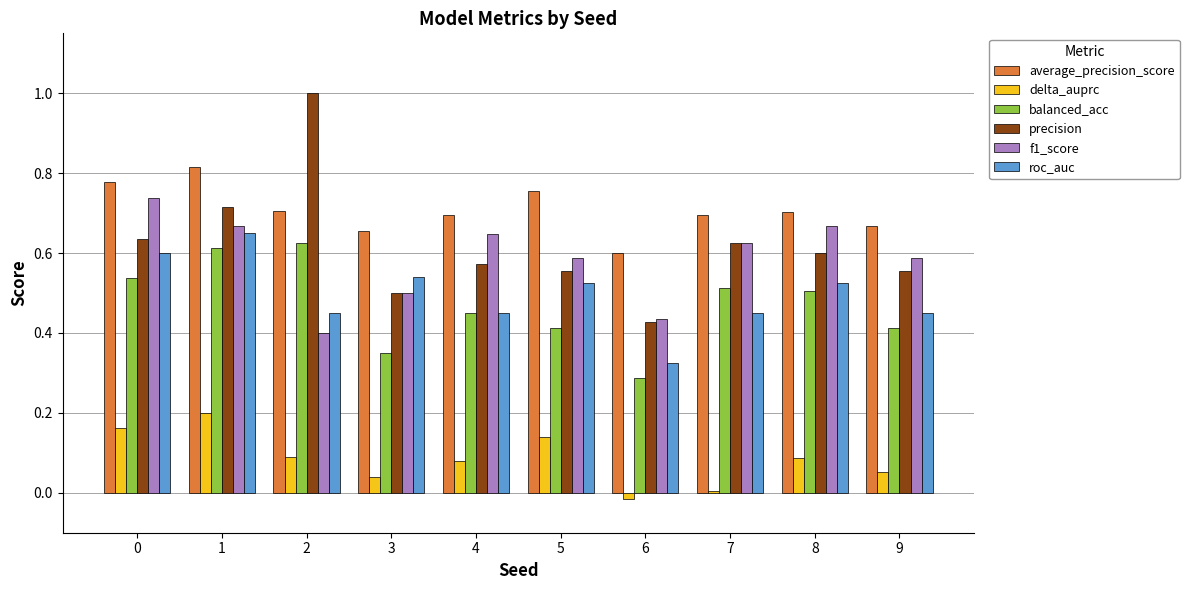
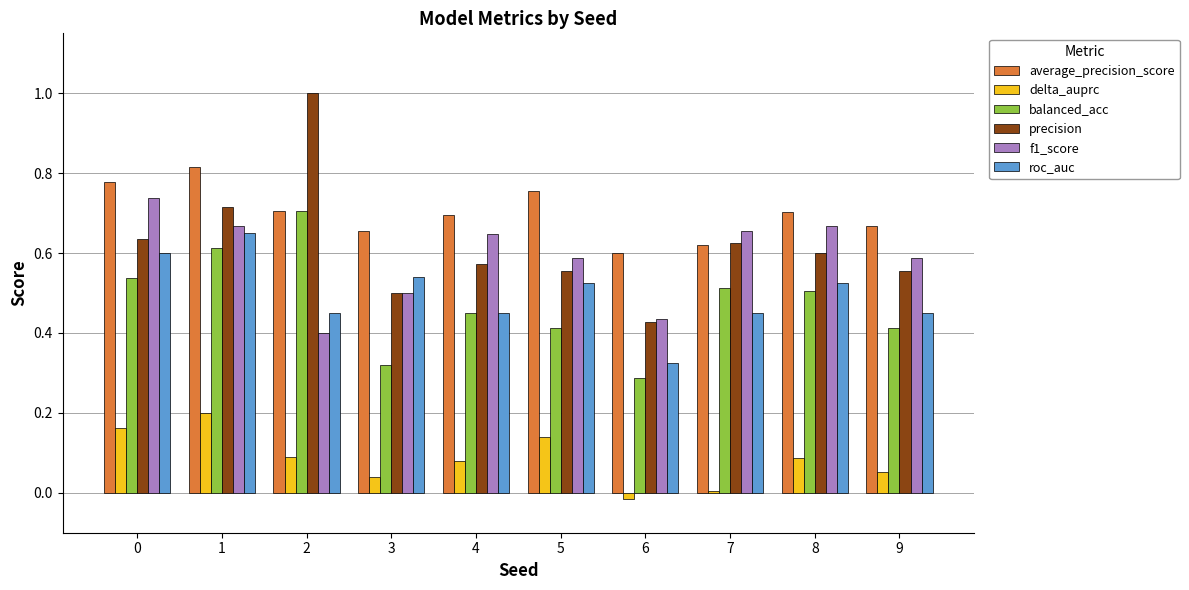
  {
    "average_precision_score": {
      "0": 0.78,
      "1": 0.81,
      "2": 0.70,
      "3": 0.66,
      "4": 0.70,
      "5": 0.76,
      "6": 0.60,
-     "7": 0.69,
+     "7": 0.62,
      "8": 0.70,
      "9": 0.67
    },
    "delta_auprc": {
      "0": 0.16,
      "1": 0.20,
      "2": 0.09,
      "3": 0.04,
      "4": 0.08,
      "5": 0.14,
      "6": -0.01,
      "8": 0.09,
      "9": 0.05
    },
    "balanced_acc": {
      "0": 0.54,
      "1": 0.61,
-     "2": 0.63,
-     "3": 0.35,
+     "2": 0.71,
+     "3": 0.32,
      "4": 0.45,
      "5": 0.41,
      "6": 0.29,
      "7": 0.51,
      "8": 0.50,
      "9": 0.41
    },
    "precision": {
      "0": 0.64,
      "1": 0.71,
      "2": 1.00,
      "3": 0.50,
      "4": 0.57,
      "5": 0.56,
      "6": 0.43,
      "7": 0.63,
      "8": 0.60,
      "9": 0.56
    },
    "f1_score": {
      "0": 0.74,
      "1": 0.67,
      "2": 0.40,
      "3": 0.50,
      "4": 0.65,
      "5": 0.59,
      "6": 0.44,
-     "7": 0.63,
+     "7": 0.66,
      "8": 0.67,
      "9": 0.59
    },
    "roc_auc": {
      "0": 0.60,
      "1": 0.65,
      "2": 0.45,
      "3": 0.54,
      "4": 0.45,
      "5": 0.53,
      "6": 0.32,
      "7": 0.45,
      "8": 0.52,
      "9": 0.45
    }
  }
